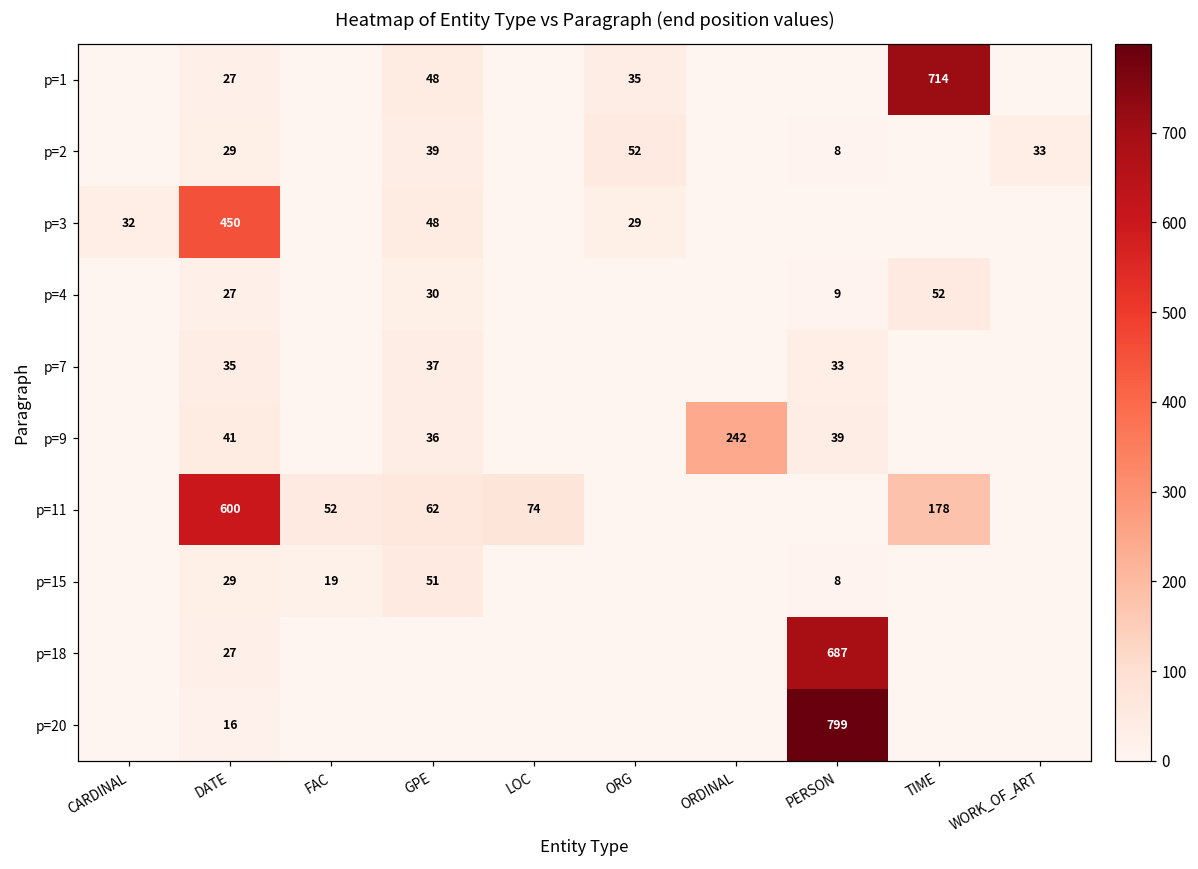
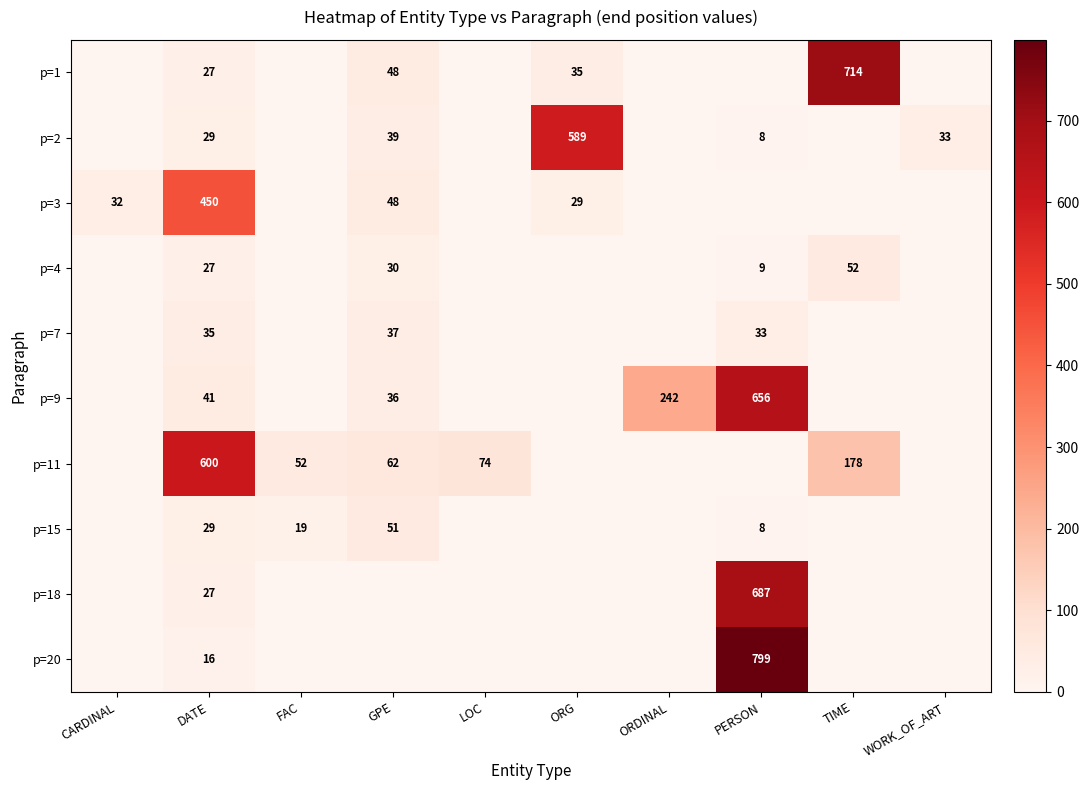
  {
    "p=1": {
      "DATE": 27,
      "GPE": 48,
      "ORG": 35,
      "TIME": 714
    },
    "p=2": {
      "DATE": 29,
      "GPE": 39,
-     "ORG": 52,
+     "ORG": 589,
      "PERSON": 8,
      "WORK_OF_ART": 33
    },
    "p=3": {
      "CARDINAL": 32,
      "DATE": 450,
      "GPE": 48,
      "ORG": 29
    },
    "p=4": {
      "DATE": 27,
      "GPE": 30,
      "PERSON": 9,
      "TIME": 52
    },
    "p=7": {
      "DATE": 35,
      "GPE": 37,
      "PERSON": 33
    },
    "p=9": {
      "DATE": 41,
      "GPE": 36,
      "ORDINAL": 242,
-     "PERSON": 39
+     "PERSON": 656
    },
    "p=11": {
      "DATE": 600,
      "FAC": 52,
      "GPE": 62,
      "LOC": 74,
      "TIME": 178
    },
    "p=15": {
      "DATE": 29,
      "FAC": 19,
      "GPE": 51,
      "PERSON": 8
    },
    "p=18": {
      "DATE": 27,
      "PERSON": 687
    },
    "p=20": {
      "DATE": 16,
      "PERSON": 799
    }
  }
